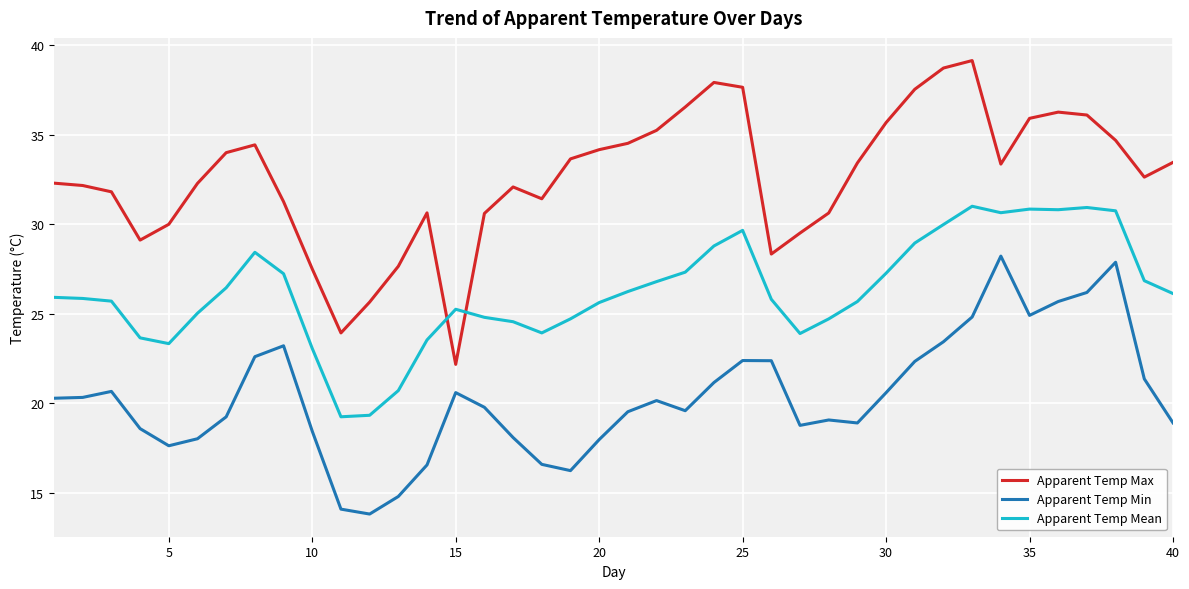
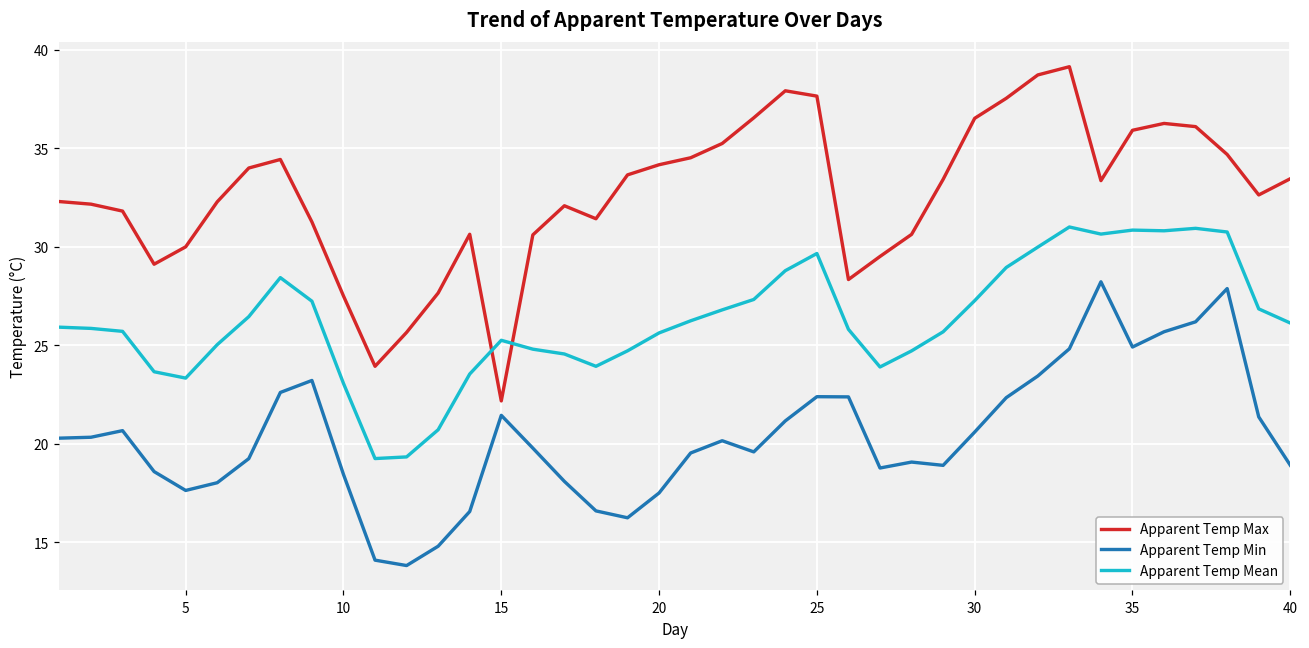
  {
    "Apparent Temp Max": {
      "5": 30.0,
      "10": 27.5,
      "15": 22.2,
      "20": 34.2,
      "25": 37.6,
-     "30": 35.7,
+     "30": 36.5,
      "35": 35.9,
      "40": 33.4
    },
    "Apparent Temp Min": {
      "5": 17.6,
      "10": 18.4,
-     "15": 20.6,
-     "20": 18.0,
+     "15": 21.4,
+     "20": 17.5,
      "25": 22.4,
      "30": 20.6,
      "35": 24.9,
      "40": 18.9
    },
    "Apparent Temp Mean": {
      "5": 23.3,
      "10": 23.1,
      "15": 25.3,
      "20": 25.6,
      "25": 29.7,
      "30": 27.3,
      "35": 30.8,
      "40": 26.1
    }
  }
